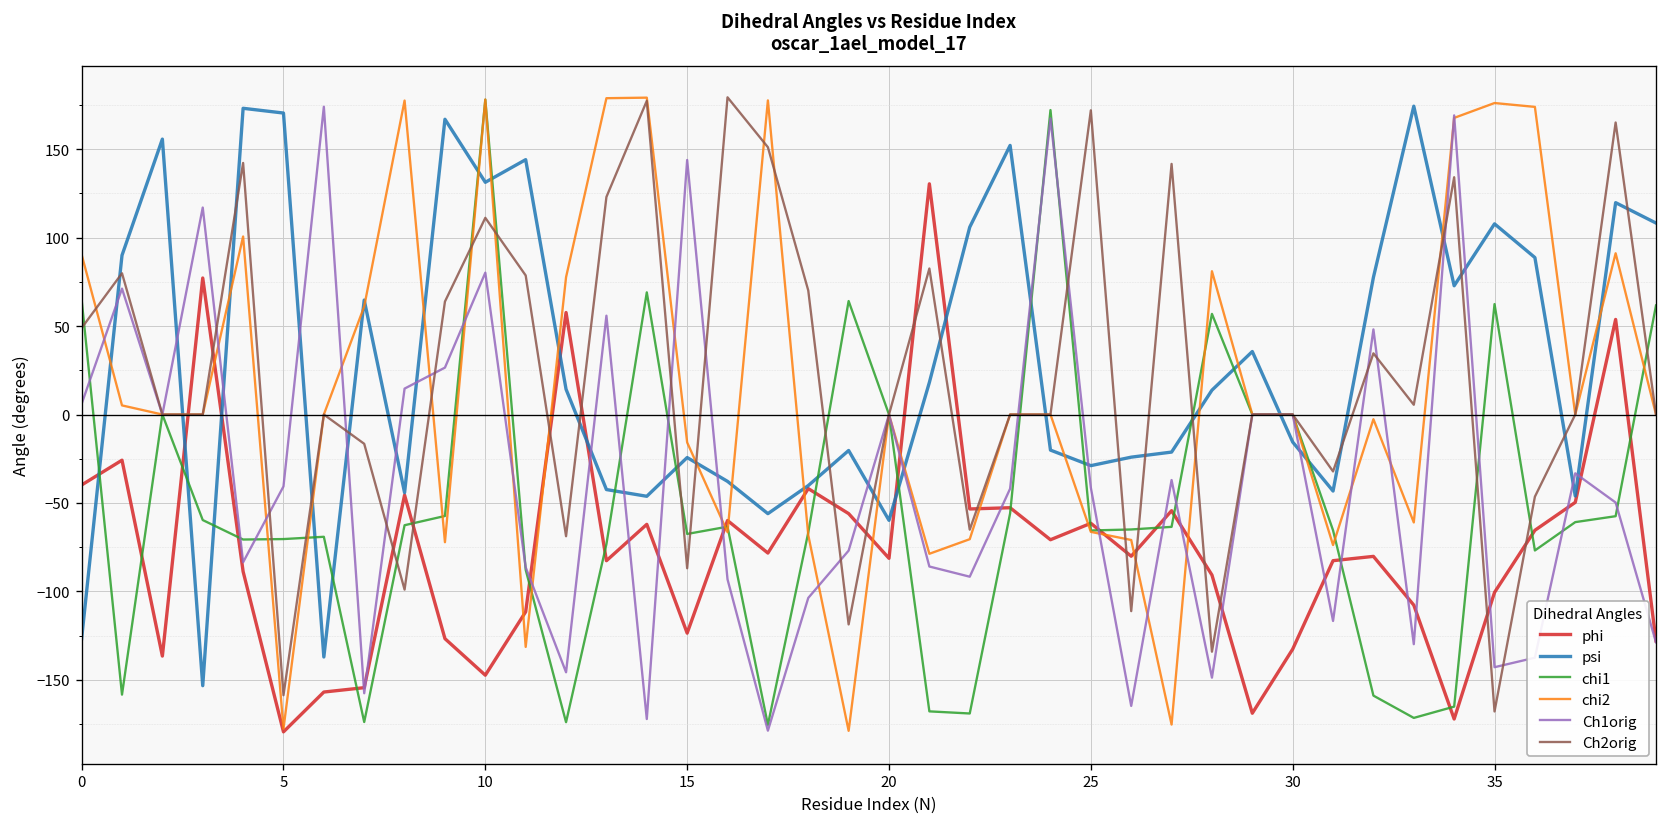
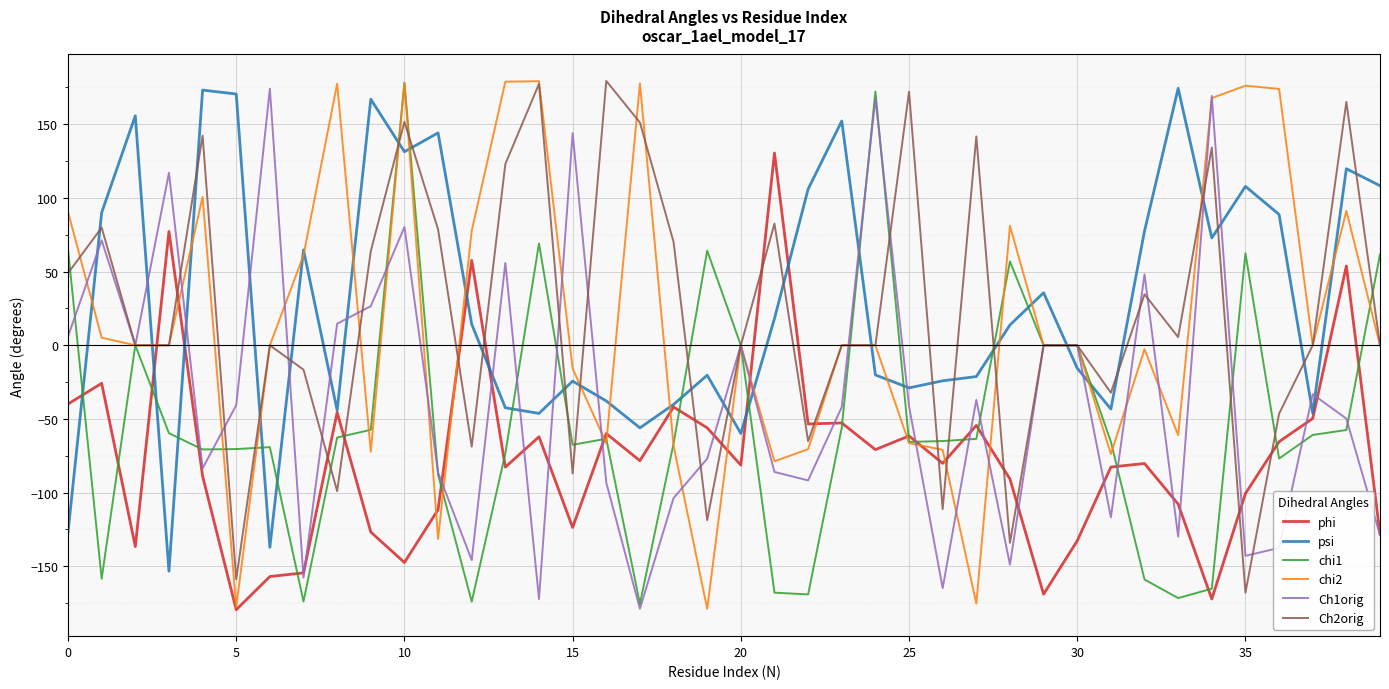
  {
    "phi": {
      "0": -40,
      "5": -179,
      "10": -147,
      "15": -124,
      "20": -81,
      "25": -62,
      "30": -133,
      "35": -101
    },
    "psi": {
      "0": -127,
      "5": 170,
      "10": 131,
      "15": -24,
      "20": -60,
      "25": -29,
      "30": -16,
      "35": 108
    },
    "chi1": {
      "0": 65,
      "5": -70,
      "15": -68,
      "35": 62
    },
    "chi2": {
      "0": 90,
      "5": -178,
      "15": -16,
      "35": 176
    },
    "Ch1orig": {
      "0": 6,
      "5": -41,
      "10": 80,
      "15": 144,
      "25": -41,
      "35": -143
    },
    "Ch2orig": {
      "0": 49,
      "5": -159,
-     "10": 111,
+     "10": 152,
      "15": -87,
      "25": 172,
      "35": -168
    }
  }
